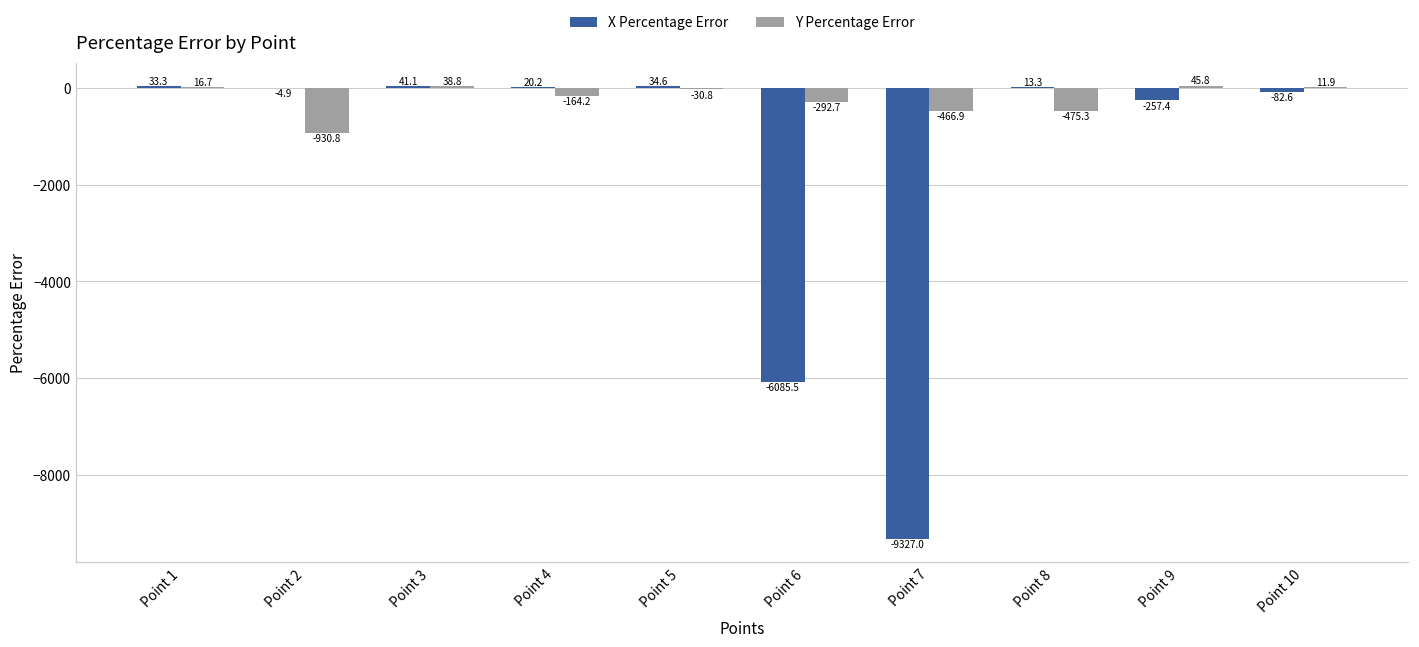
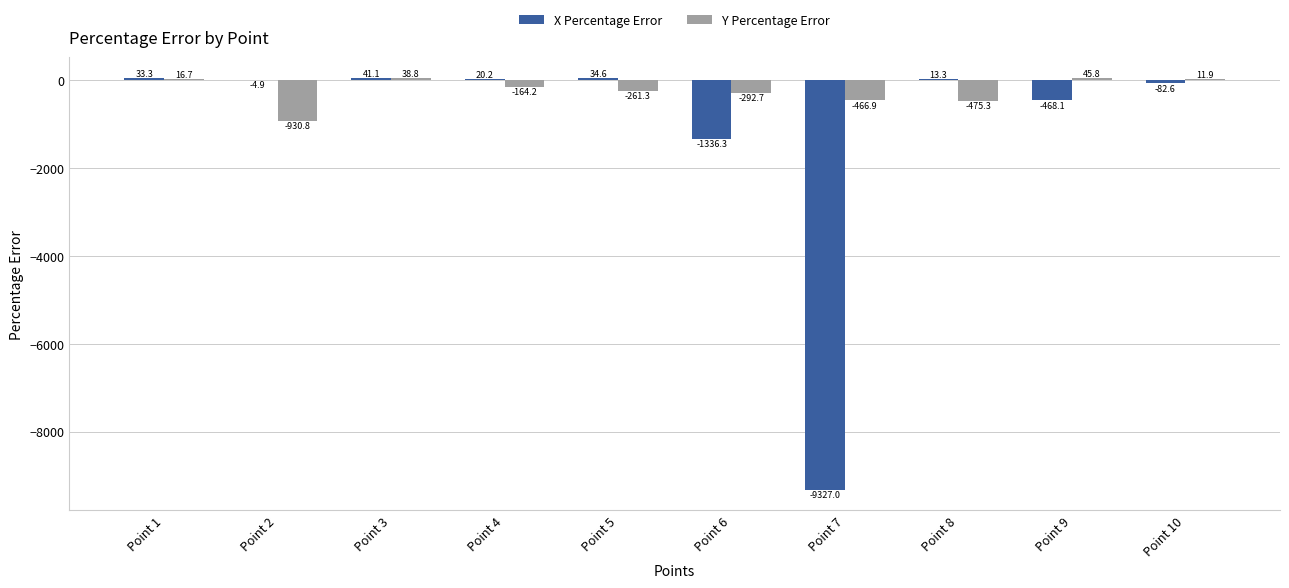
  {
    "X Percentage Error": {
      "Point 1": 33.3,
      "Point 2": -4.9,
      "Point 3": 41.1,
      "Point 4": 20.2,
      "Point 5": 34.6,
-     "Point 6": -6085.5,
+     "Point 6": -1336.3,
      "Point 7": -9327.0,
      "Point 8": 13.3,
-     "Point 9": -257.4,
+     "Point 9": -468.1,
      "Point 10": -82.6
    },
    "Y Percentage Error": {
      "Point 1": 16.7,
      "Point 2": -930.8,
      "Point 3": 38.8,
      "Point 4": -164.2,
-     "Point 5": -30.8,
+     "Point 5": -261.3,
      "Point 6": -292.7,
      "Point 7": -466.9,
      "Point 8": -475.3,
      "Point 9": 45.8,
      "Point 10": 11.9
    }
  }
